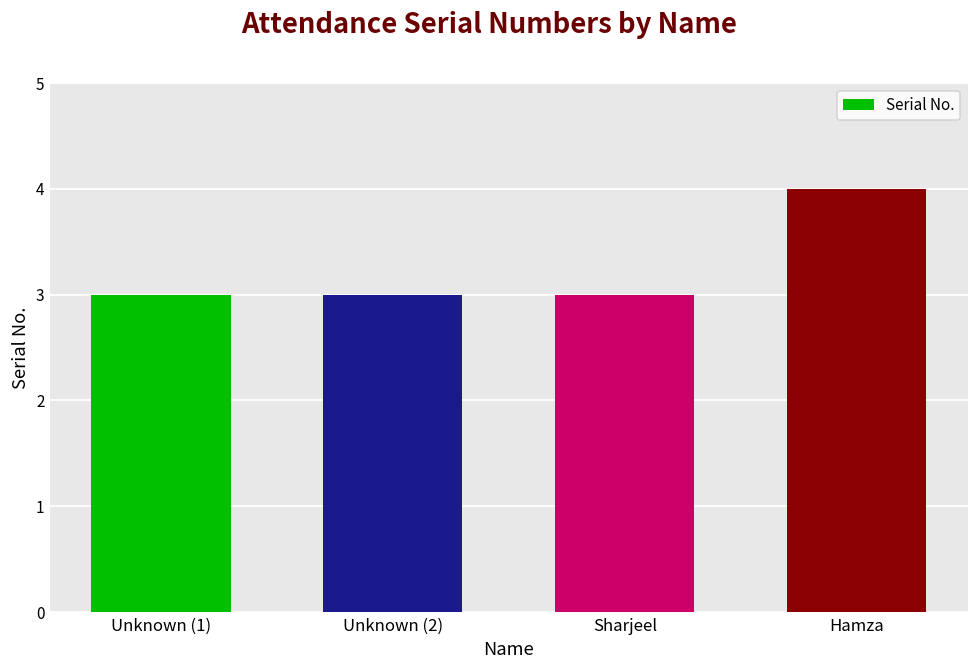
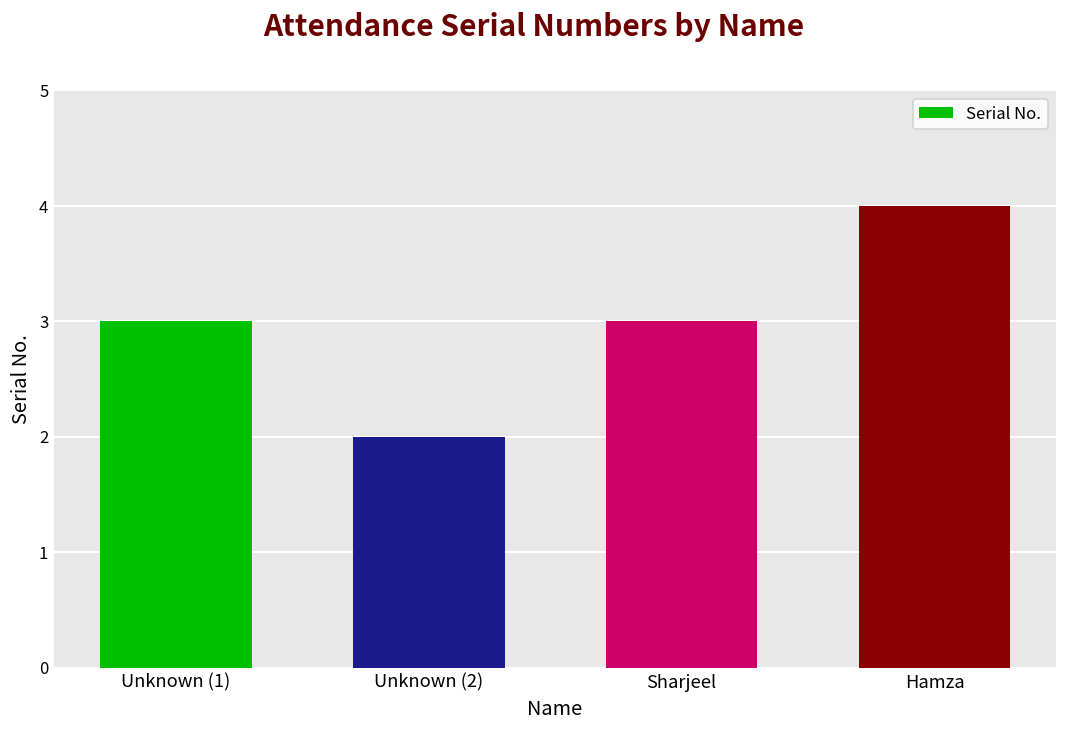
  {
    "Unknown (1)": 3,
-   "Unknown (2)": 3,
+   "Unknown (2)": 2,
    "Sharjeel": 3,
    "Hamza": 4
  }
